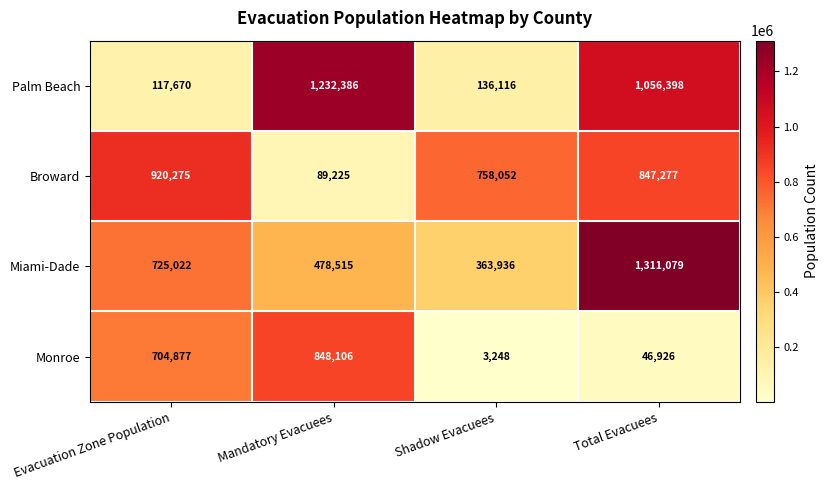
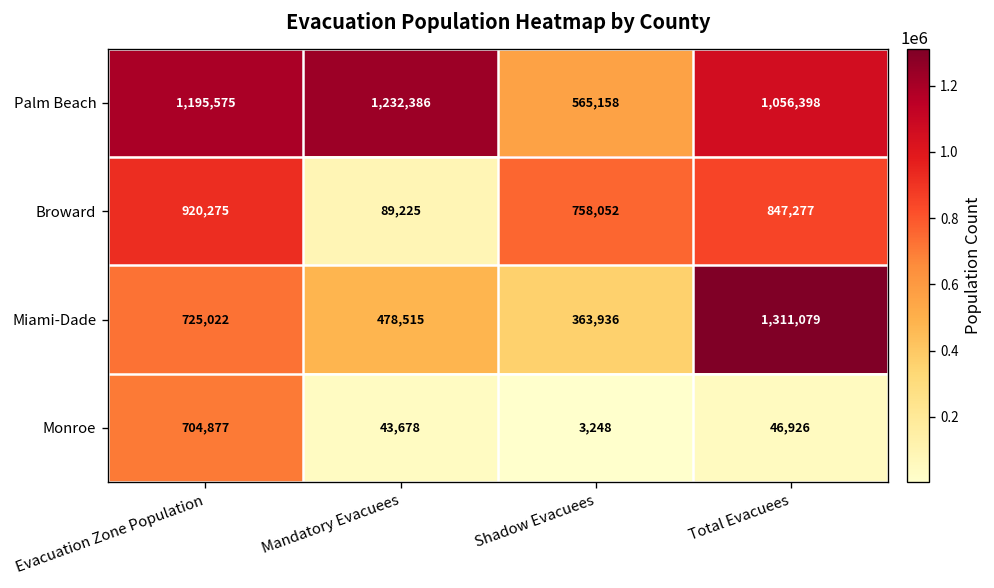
  {
    "Palm Beach": {
-     "Evacuation Zone Population": "117,670",
+     "Evacuation Zone Population": "1,195,575",
      "Mandatory Evacuees": "1,232,386",
-     "Shadow Evacuees": "136,116",
+     "Shadow Evacuees": "565,158",
      "Total Evacuees": "1,056,398"
    },
    "Broward": {
      "Evacuation Zone Population": "920,275",
      "Mandatory Evacuees": "89,225",
      "Shadow Evacuees": "758,052",
      "Total Evacuees": "847,277"
    },
    "Miami-Dade": {
      "Evacuation Zone Population": "725,022",
      "Mandatory Evacuees": "478,515",
      "Shadow Evacuees": "363,936",
      "Total Evacuees": "1,311,079"
    },
    "Monroe": {
      "Evacuation Zone Population": "704,877",
-     "Mandatory Evacuees": "848,106",
+     "Mandatory Evacuees": "43,678",
      "Shadow Evacuees": "3,248",
      "Total Evacuees": "46,926"
    }
  }
